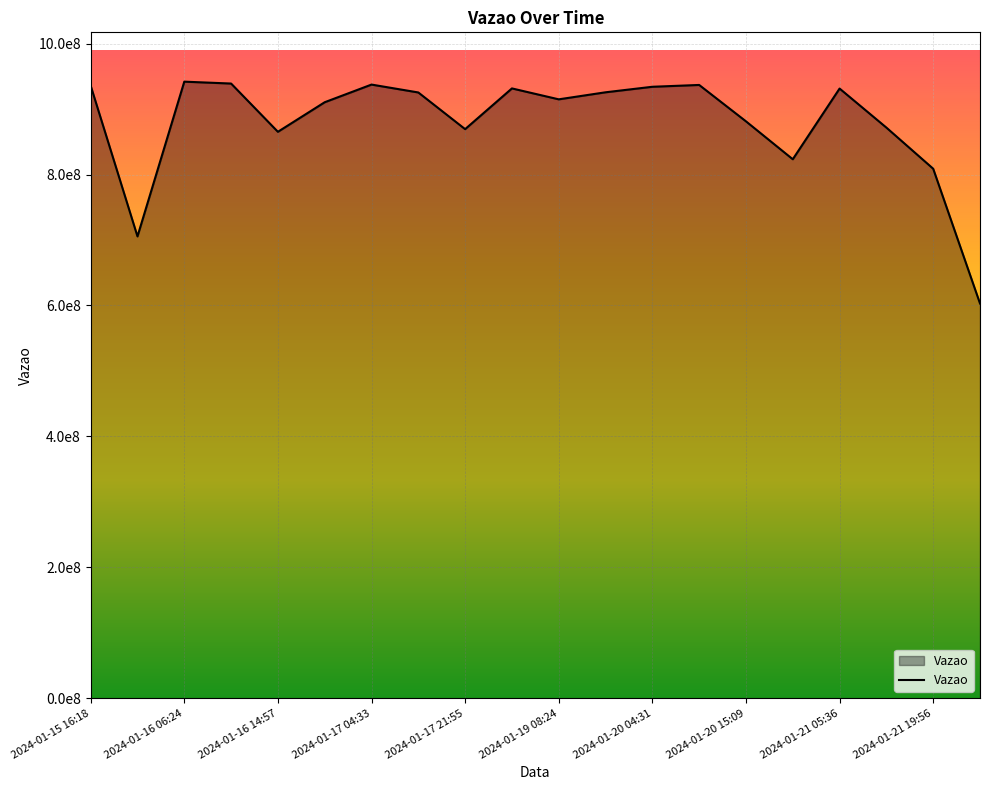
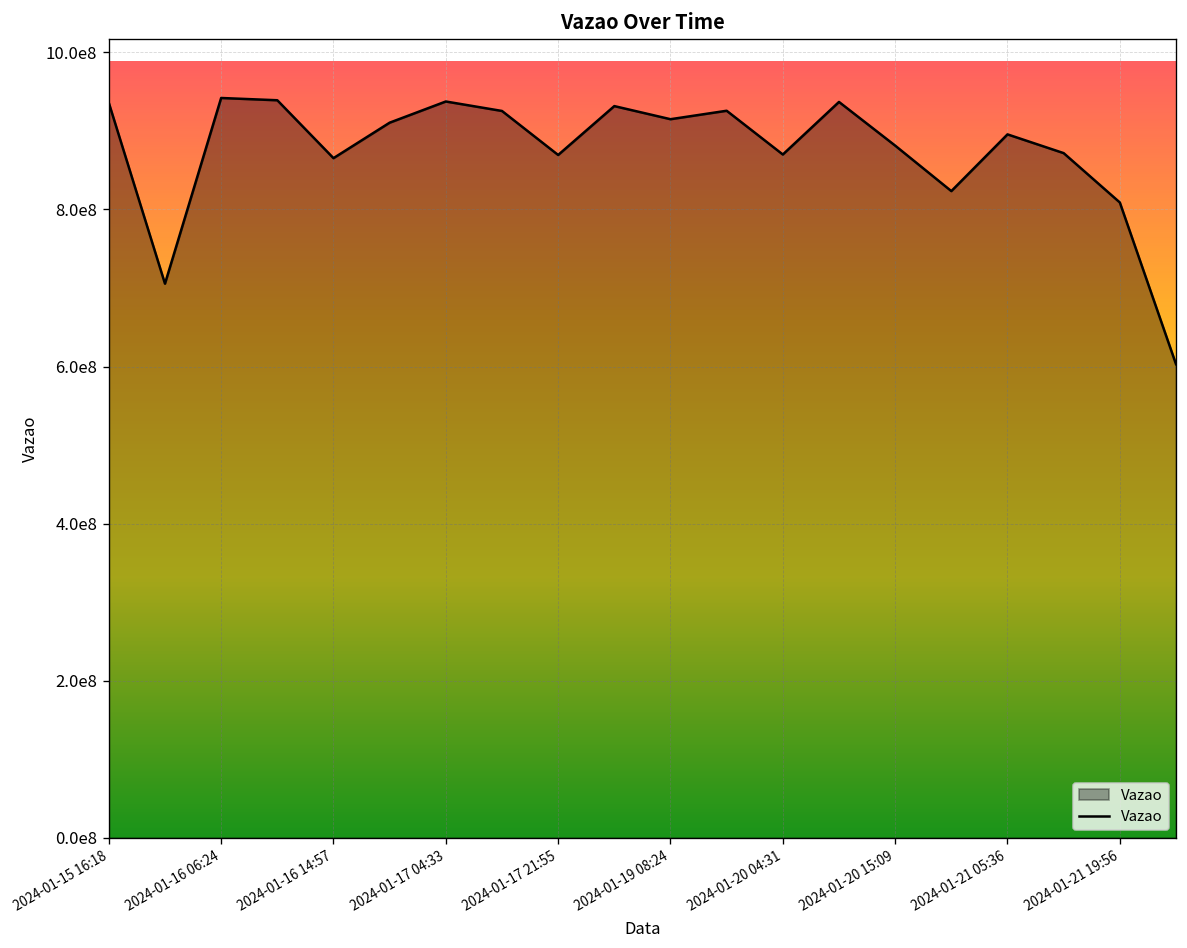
  {
    "2024-01-15 16:18": 940000000,
    "2024-01-16 06:24": 940000000,
    "2024-01-16 14:57": 870000000,
    "2024-01-17 04:33": 940000000,
    "2024-01-17 21:55": 870000000,
    "2024-01-19 08:24": 910000000,
-   "2024-01-20 04:31": 930000000,
+   "2024-01-20 04:31": 870000000,
    "2024-01-20 15:09": 880000000,
-   "2024-01-21 05:36": 930000000,
+   "2024-01-21 05:36": 900000000,
    "2024-01-21 19:56": 810000000
  }
